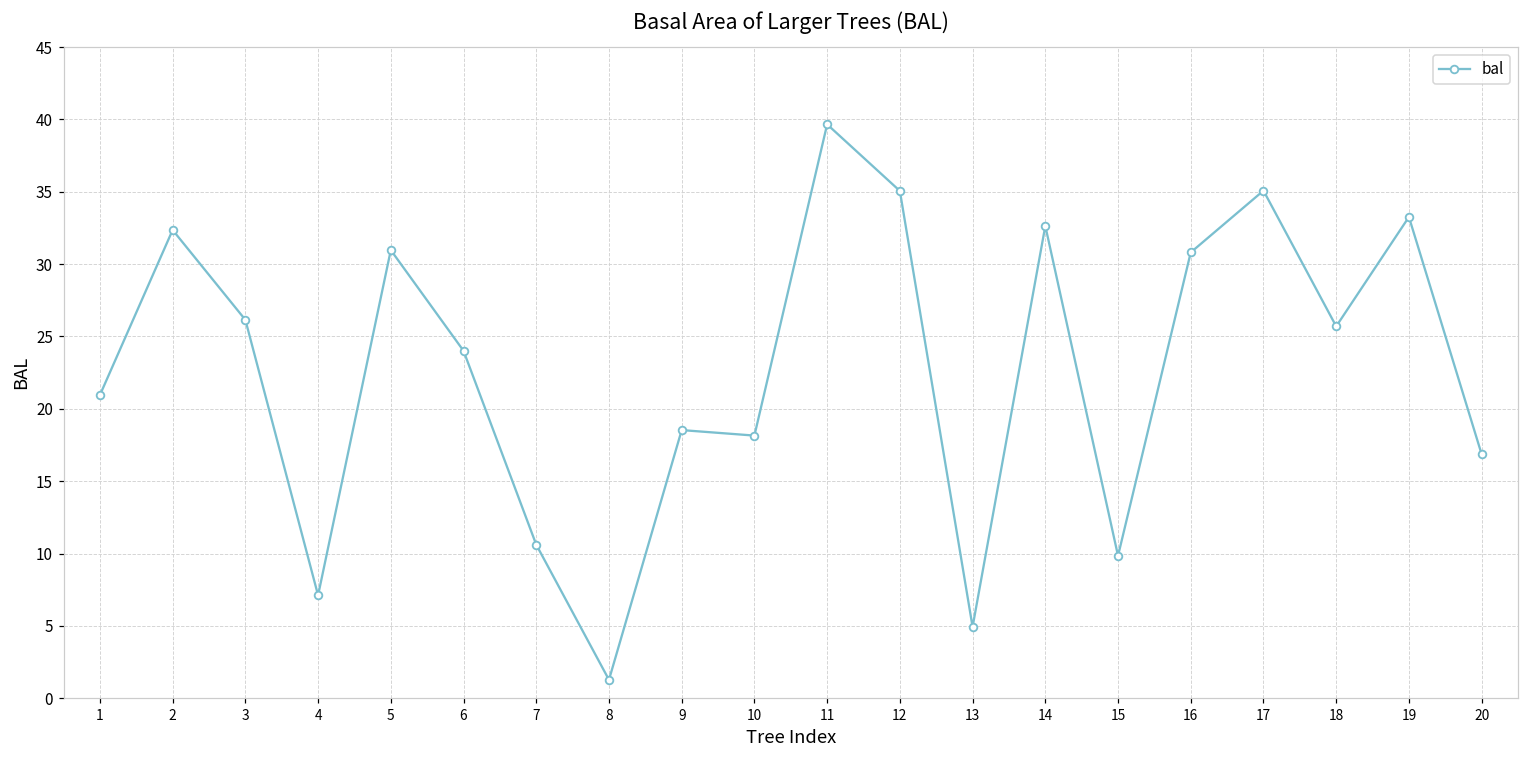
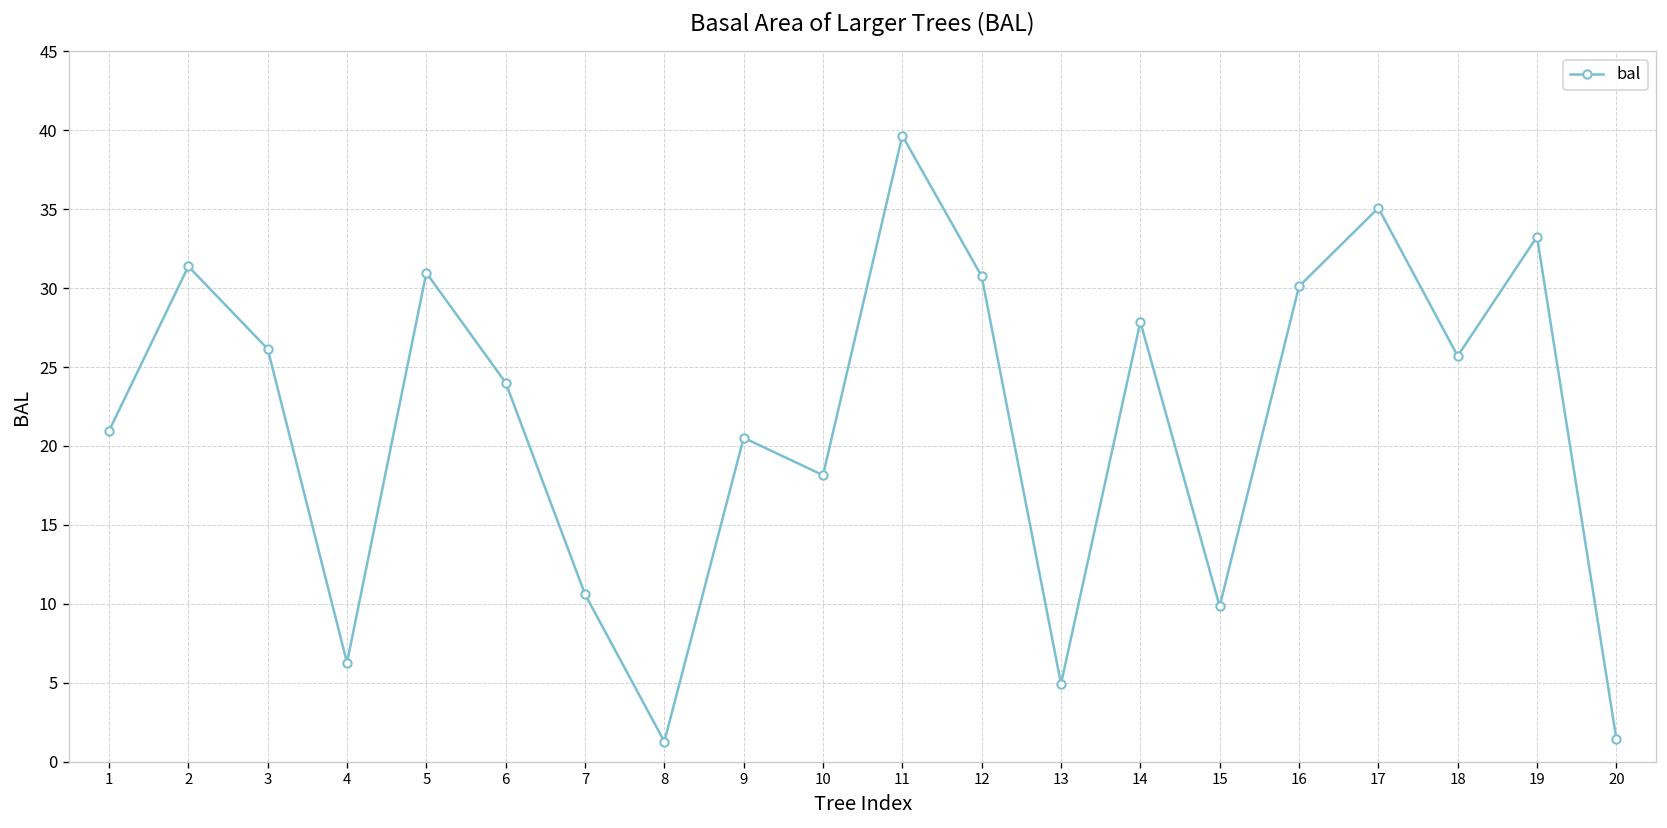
  {
    "1": 21.0,
-   "2": 32.4,
+   "2": 31.4,
    "3": 26.2,
-   "4": 7.1,
+   "4": 6.3,
    "5": 31.0,
    "6": 24.0,
    "7": 10.6,
    "8": 1.3,
-   "9": 18.5,
+   "9": 20.5,
    "10": 18.2,
    "11": 39.7,
-   "12": 35.1,
+   "12": 30.8,
    "13": 4.9,
-   "14": 32.6,
+   "14": 27.9,
    "15": 9.8,
-   "16": 30.8,
+   "16": 30.1,
    "17": 35.1,
    "18": 25.7,
    "19": 33.3,
-   "20": 16.9
+   "20": 1.5
  }
